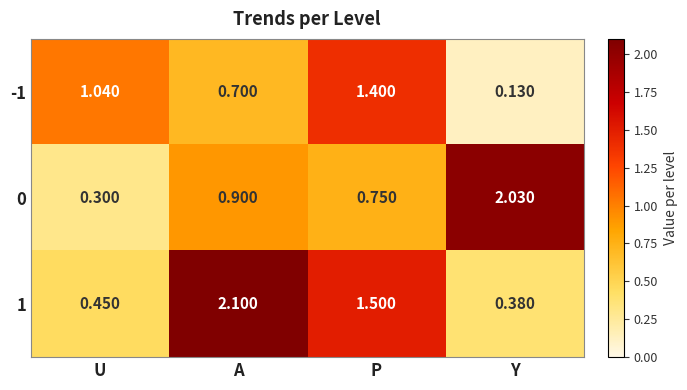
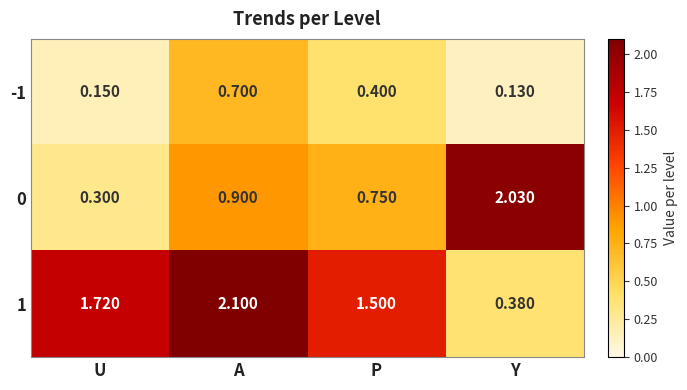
  {
    "-1": {
-     "U": 1.040,
+     "U": 0.150,
      "A": 0.700,
-     "P": 1.400,
+     "P": 0.400,
      "Y": 0.130
    },
    "0": {
      "U": 0.300,
      "A": 0.900,
      "P": 0.750,
      "Y": 2.030
    },
    "1": {
-     "U": 0.450,
+     "U": 1.720,
      "A": 2.100,
      "P": 1.500,
      "Y": 0.380
    }
  }
